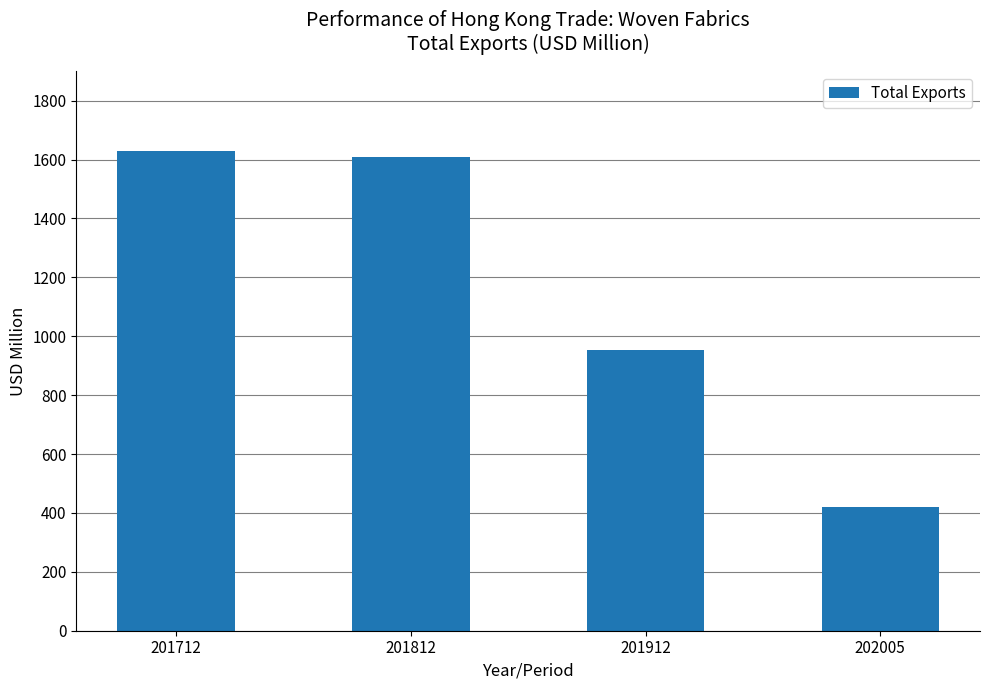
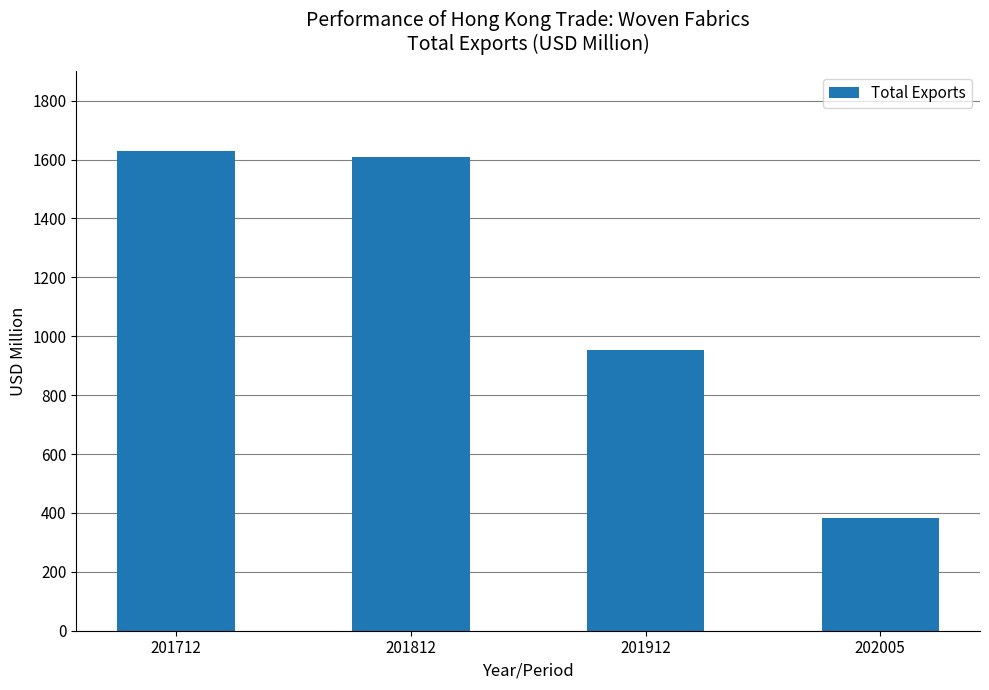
  {
    "201712": 1630,
    "201812": 1610,
    "201912": 950,
-   "202005": 420
+   "202005": 380
  }
